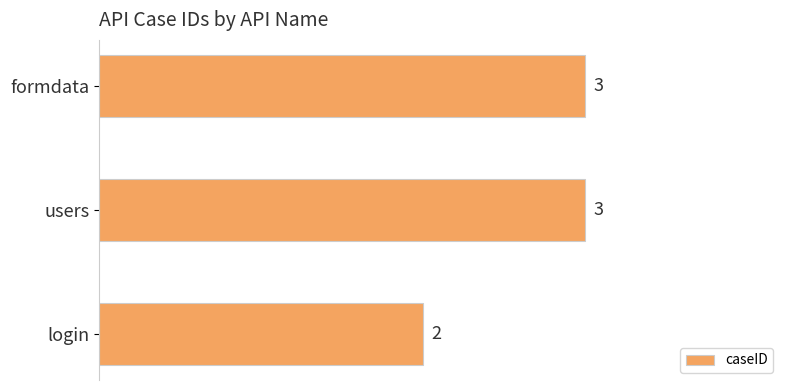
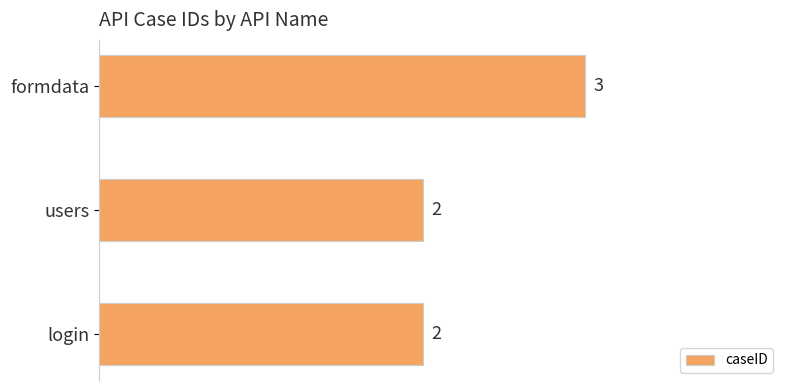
  {
    "formdata": 3,
-   "users": 3,
+   "users": 2,
    "login": 2
  }
